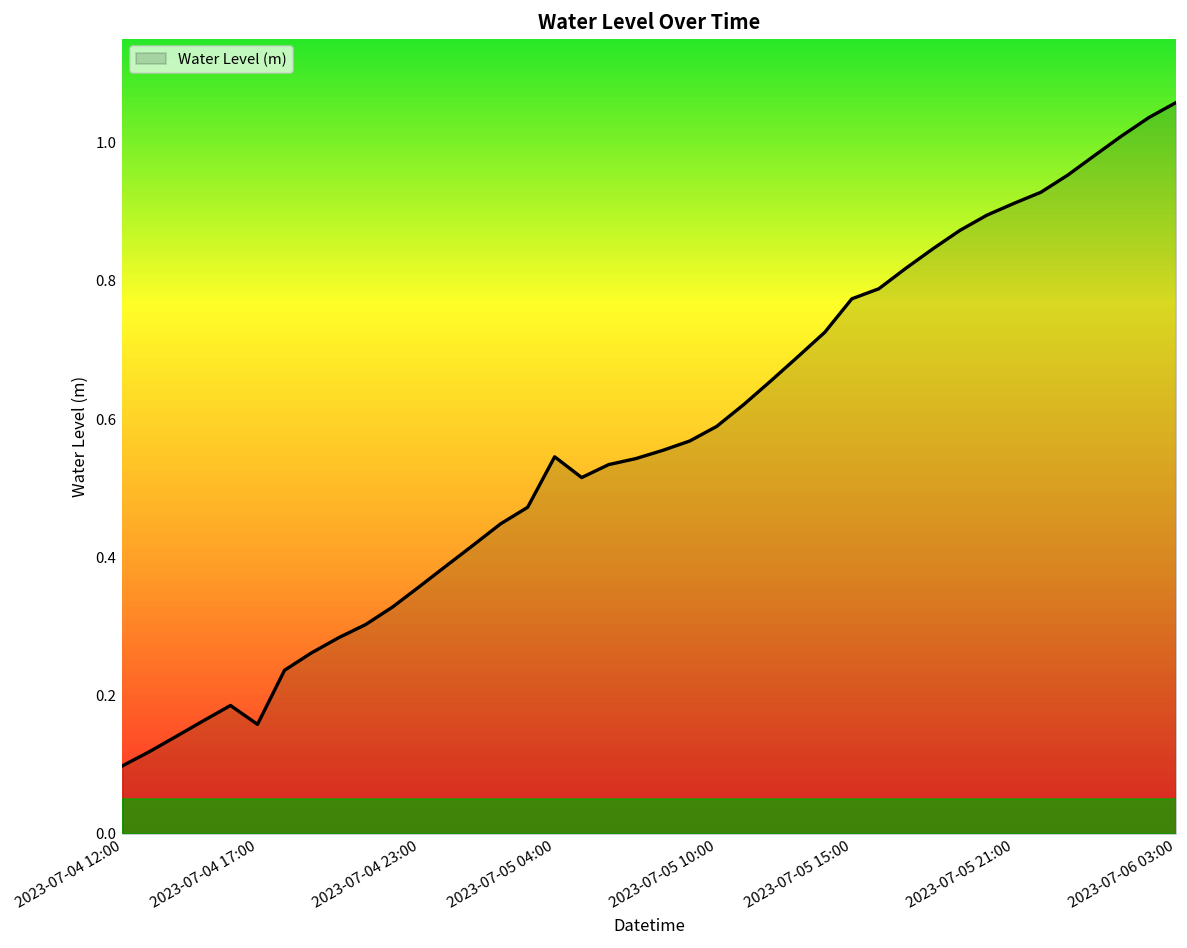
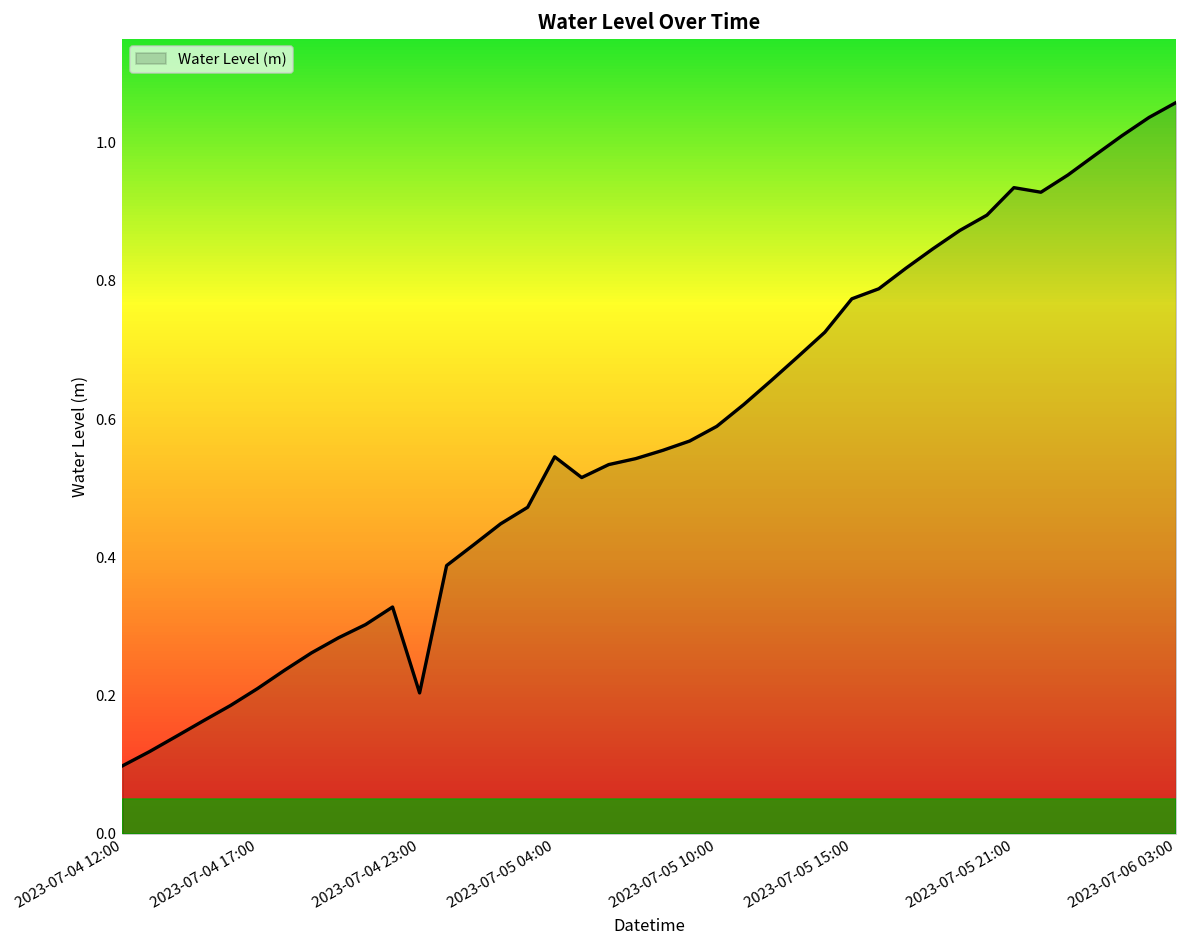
  {
    "2023-07-04 12:00": 0.10,
-   "2023-07-04 17:00": 0.16,
-   "2023-07-04 23:00": 0.36,
+   "2023-07-04 17:00": 0.21,
+   "2023-07-04 23:00": 0.20,
    "2023-07-05 04:00": 0.55,
    "2023-07-05 10:00": 0.59,
    "2023-07-05 15:00": 0.77,
-   "2023-07-05 21:00": 0.91,
+   "2023-07-05 21:00": 0.93,
    "2023-07-06 03:00": 1.06
  }
